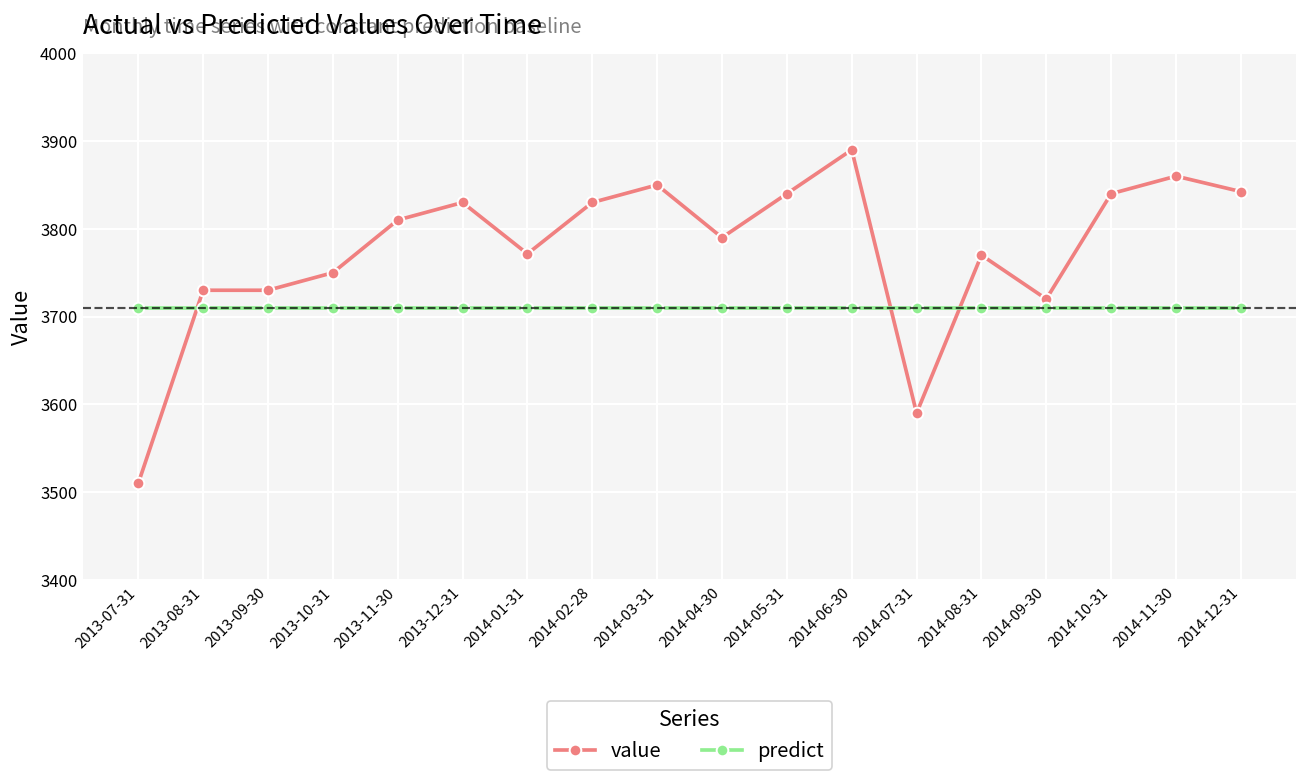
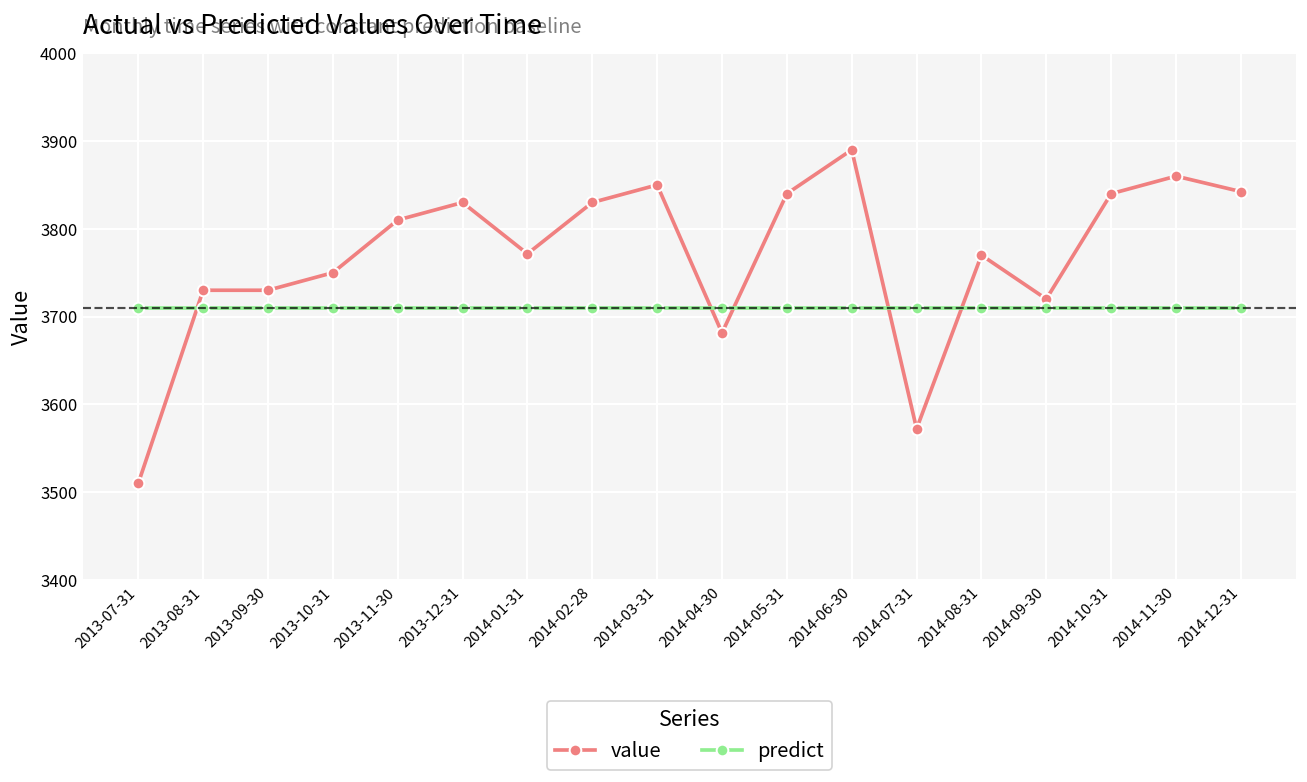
  {
    "value": {
      "2013-07-31": 3510,
      "2013-08-31": 3730,
      "2013-09-30": 3730,
      "2013-10-31": 3750,
      "2013-11-30": 3810,
      "2013-12-31": 3830,
      "2014-01-31": 3770,
      "2014-02-28": 3830,
      "2014-03-31": 3850,
-     "2014-04-30": 3790,
+     "2014-04-30": 3680,
      "2014-05-31": 3840,
      "2014-06-30": 3890,
-     "2014-07-31": 3590,
+     "2014-07-31": 3570,
      "2014-08-31": 3770,
      "2014-09-30": 3720,
      "2014-10-31": 3840,
      "2014-11-30": 3860,
      "2014-12-31": 3840
    },
    "predict": {
      "2013-07-31": 3710,
      "2013-08-31": 3710,
      "2013-09-30": 3710,
      "2013-10-31": 3710,
      "2013-11-30": 3710,
      "2013-12-31": 3710,
      "2014-01-31": 3710,
      "2014-02-28": 3710,
      "2014-03-31": 3710,
      "2014-04-30": 3710,
      "2014-05-31": 3710,
      "2014-06-30": 3710,
      "2014-07-31": 3710,
      "2014-08-31": 3710,
      "2014-09-30": 3710,
      "2014-10-31": 3710,
      "2014-11-30": 3710,
      "2014-12-31": 3710
    }
  }
